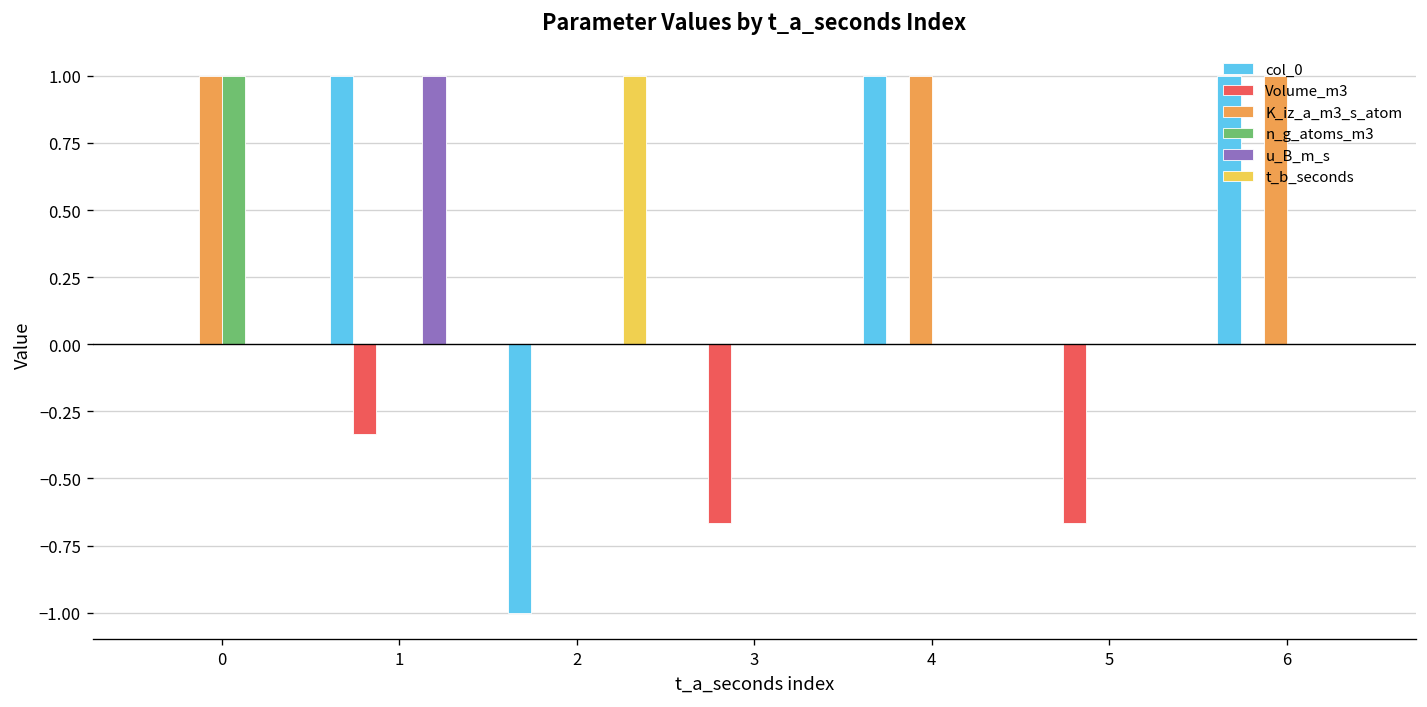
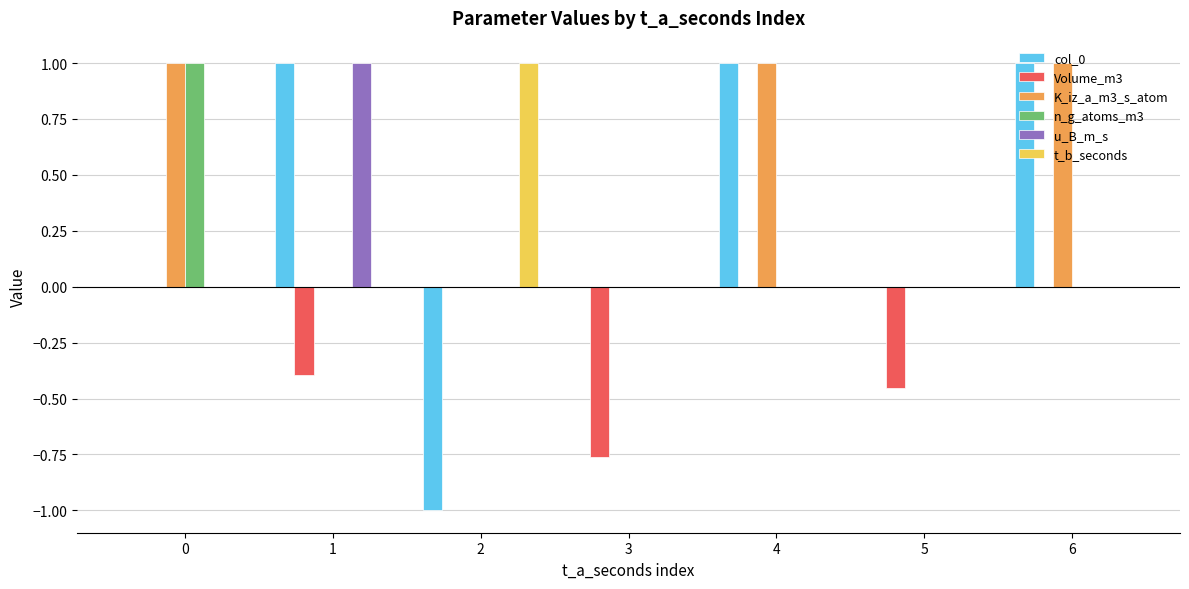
  {
    "col_0": {
      "0": 0.00,
      "1": 1.00,
      "2": -1.00,
      "3": 0.00,
      "4": 1.00,
      "5": 0.00,
      "6": 1.00
    },
    "Volume_m3": {
      "0": 0.00,
-     "1": -0.33,
+     "1": -0.40,
      "2": 0.00,
-     "3": -0.67,
+     "3": -0.76,
      "4": 0.00,
-     "5": -0.67,
+     "5": -0.45,
      "6": 0.00
    },
    "n_g_atoms_m3": {
      "0": 1.00,
      "1": 0.00,
      "2": 0.00,
      "3": 0.00,
      "4": 0.00,
      "5": 0.00,
      "6": 0.00
    },
    "u_B_m_s": {
      "0": 0.00,
      "1": 1.00,
      "2": 0.00,
      "3": 0.00,
      "4": 0.00,
      "5": 0.00,
      "6": 0.00
    }
  }
